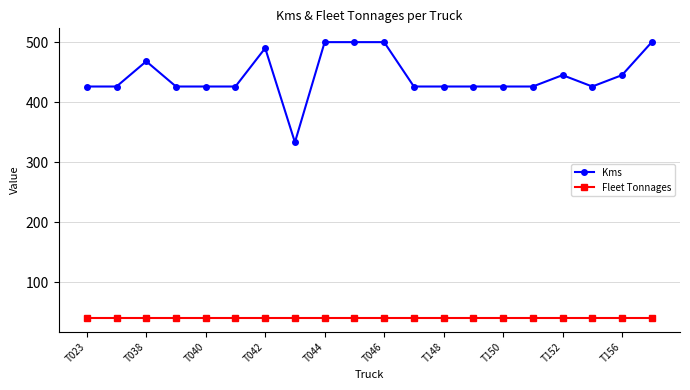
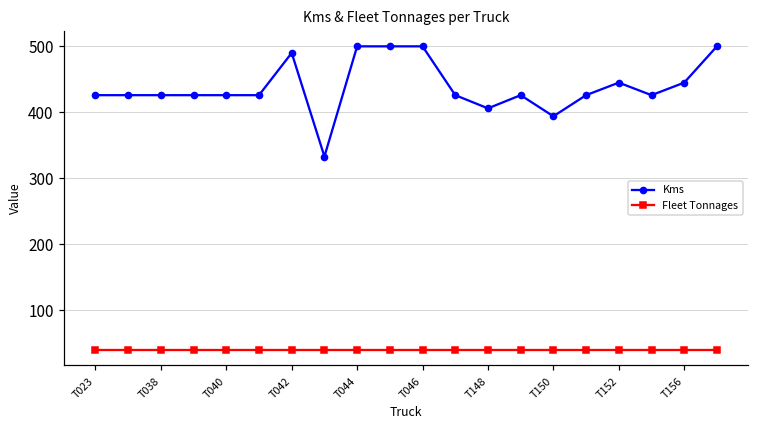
  {
    "Kms": {
      "T023": 430,
-     "T038": 470,
+     "T038": 430,
      "T040": 430,
      "T042": 490,
      "T044": 500,
      "T046": 500,
-     "T148": 430,
-     "T150": 430,
+     "T148": 410,
+     "T150": 390,
      "T152": 450,
      "T156": 450
    },
    "Fleet Tonnages": {
      "T023": 40,
      "T038": 40,
      "T040": 40,
      "T042": 40,
      "T044": 40,
      "T046": 40,
      "T148": 40,
      "T150": 40,
      "T152": 40,
      "T156": 40
    }
  }
